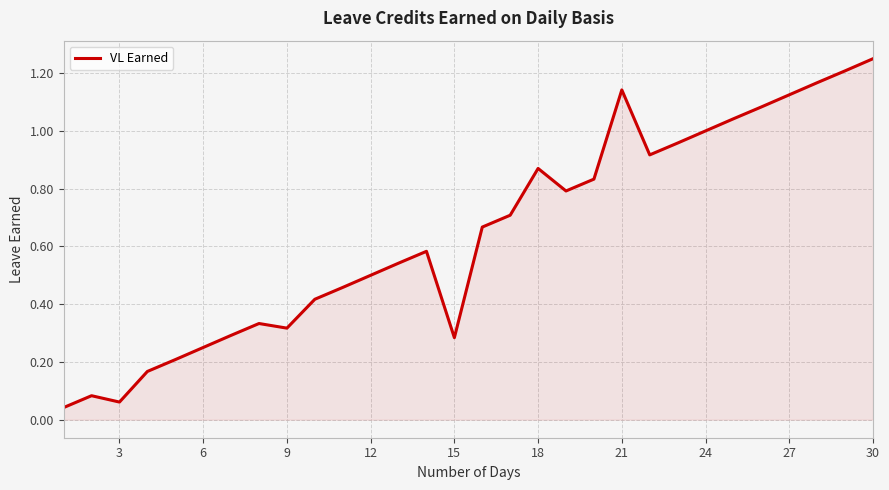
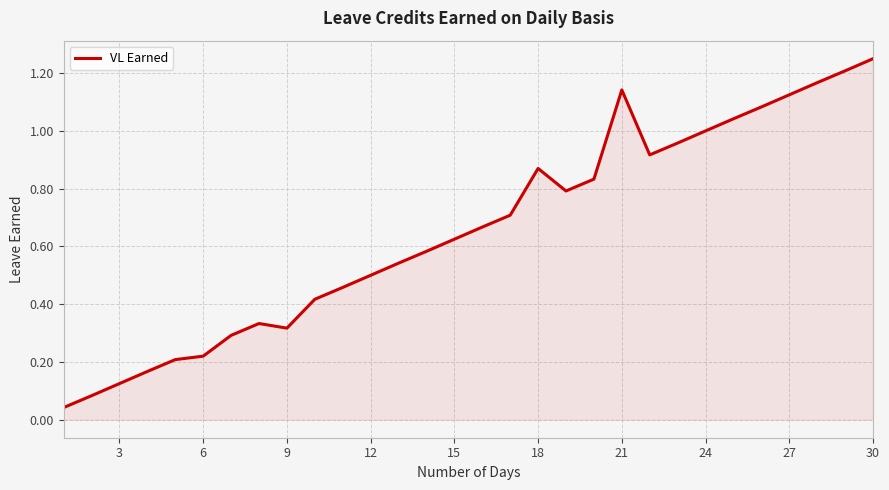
  {
-   "3": 0.06,
-   "6": 0.25,
+   "3": 0.13,
+   "6": 0.22,
    "9": 0.32,
    "12": 0.50,
-   "15": 0.28,
+   "15": 0.63,
    "18": 0.87,
    "21": 1.14,
    "24": 1.00,
    "27": 1.13,
    "30": 1.25
  }
